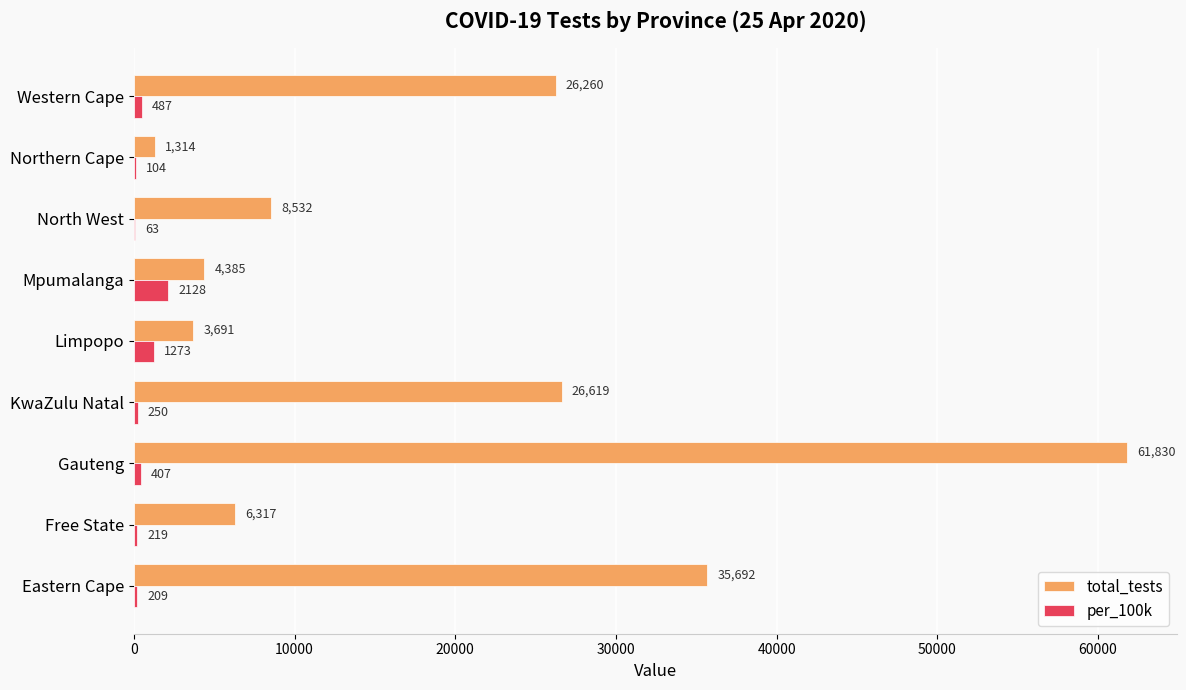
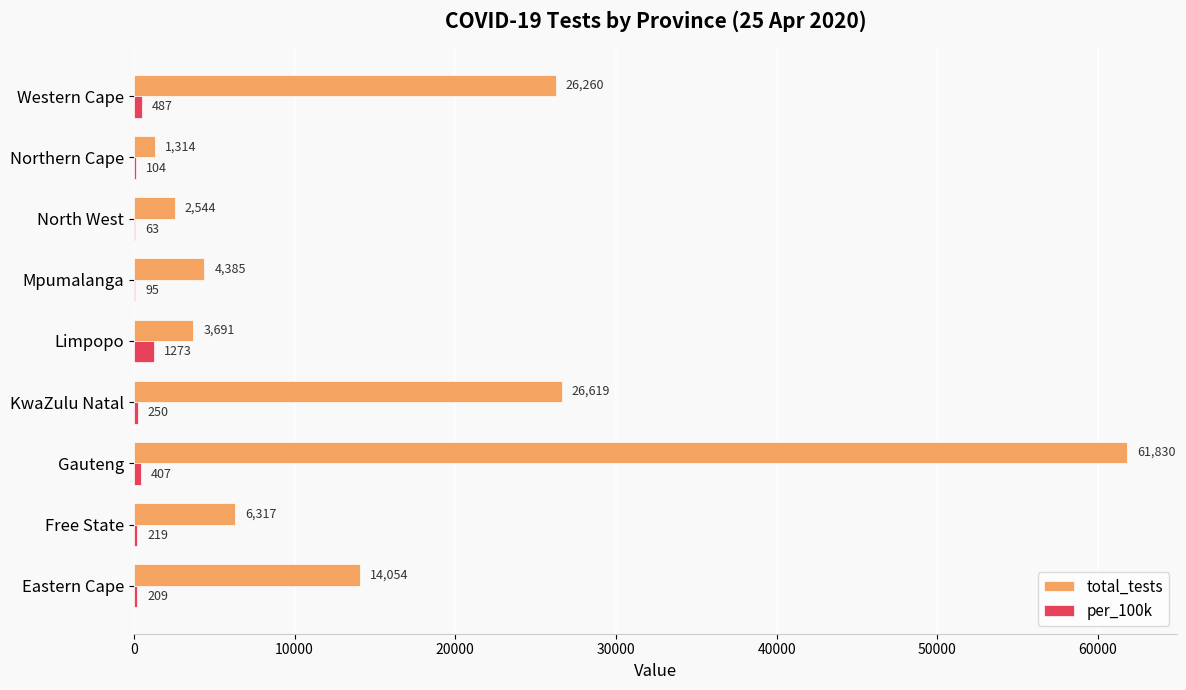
  {
    "total_tests": {
      "Western Cape": "26,260",
      "Northern Cape": "1,314",
-     "North West": "8,532",
+     "North West": "2,544",
      "Mpumalanga": "4,385",
      "Limpopo": "3,691",
      "KwaZulu Natal": "26,619",
      "Gauteng": "61,830",
      "Free State": "6,317",
-     "Eastern Cape": "35,692"
+     "Eastern Cape": "14,054"
    },
    "per_100k": {
      "Western Cape": "487",
      "Northern Cape": "104",
      "North West": "63",
-     "Mpumalanga": "2128",
+     "Mpumalanga": "95",
      "Limpopo": "1273",
      "KwaZulu Natal": "250",
      "Gauteng": "407",
      "Free State": "219",
      "Eastern Cape": "209"
    }
  }
